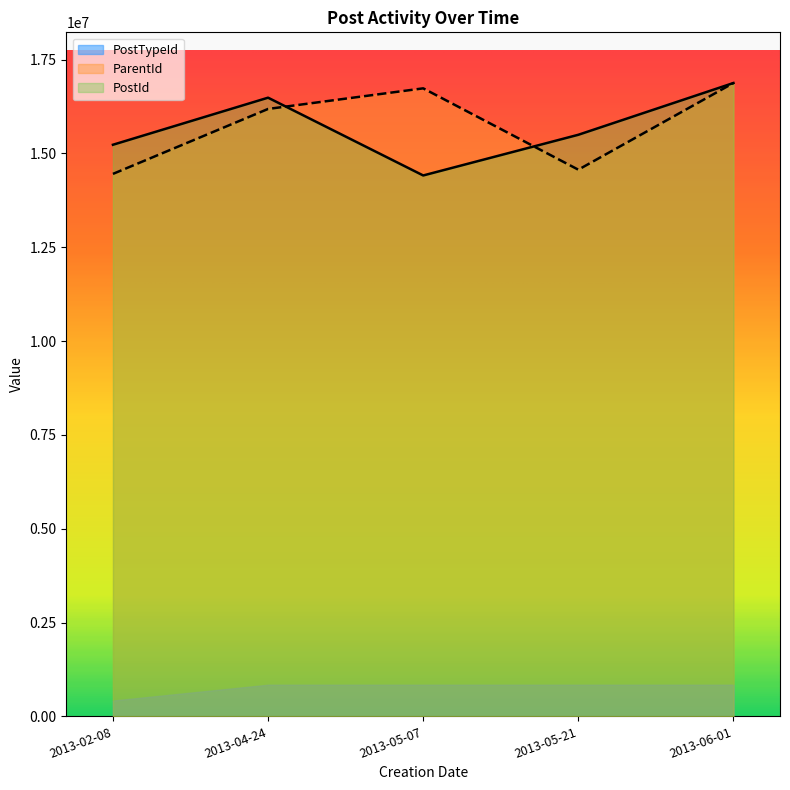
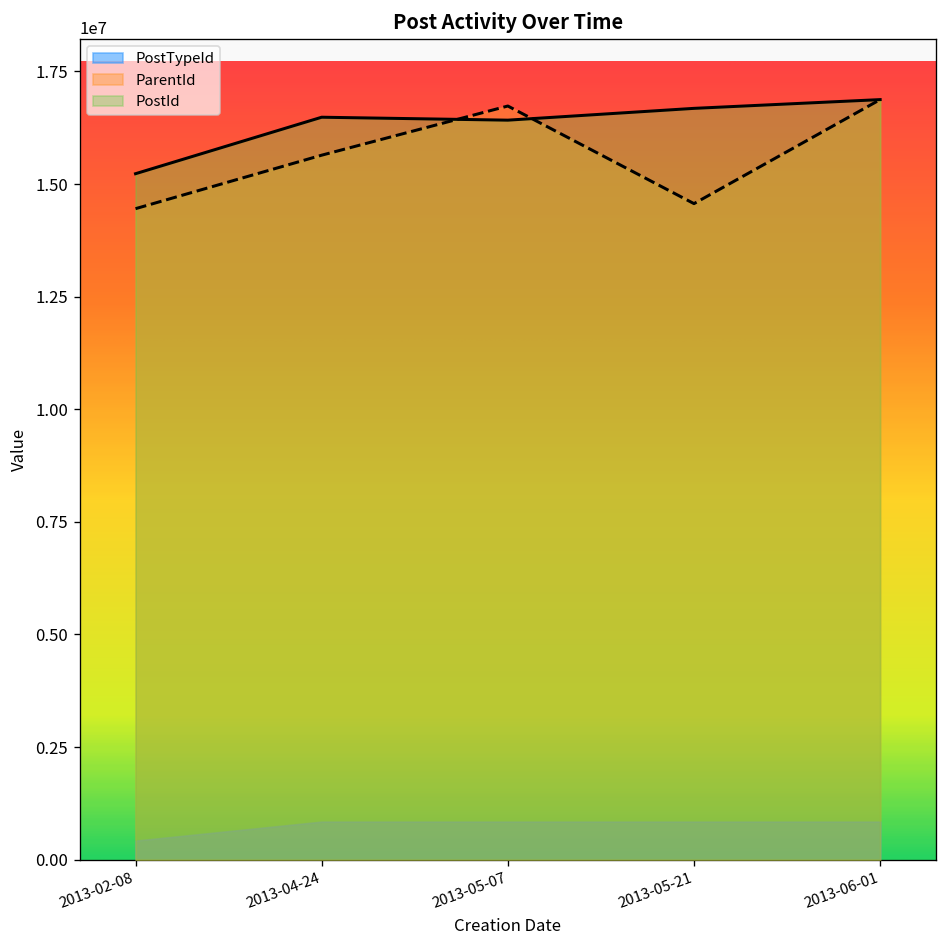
  {
    "PostTypeId": {
      "2013-02-08": 400000,
      "2013-04-24": 800000,
      "2013-05-07": 800000,
      "2013-05-21": 800000,
      "2013-06-01": 800000
    },
    "ParentId": {
      "2013-02-08": 14500000,
-     "2013-04-24": 16200000,
+     "2013-04-24": 15600000,
      "2013-05-07": 16700000,
      "2013-05-21": 14600000
    },
    "PostId": {
      "2013-02-08": 15200000,
      "2013-04-24": 16500000,
-     "2013-05-07": 14400000,
-     "2013-05-21": 15500000
+     "2013-05-07": 16400000,
+     "2013-05-21": 16700000
    }
  }
